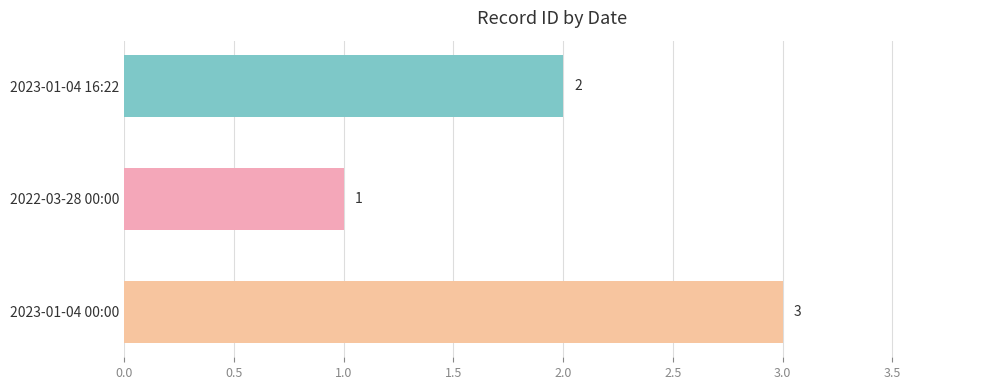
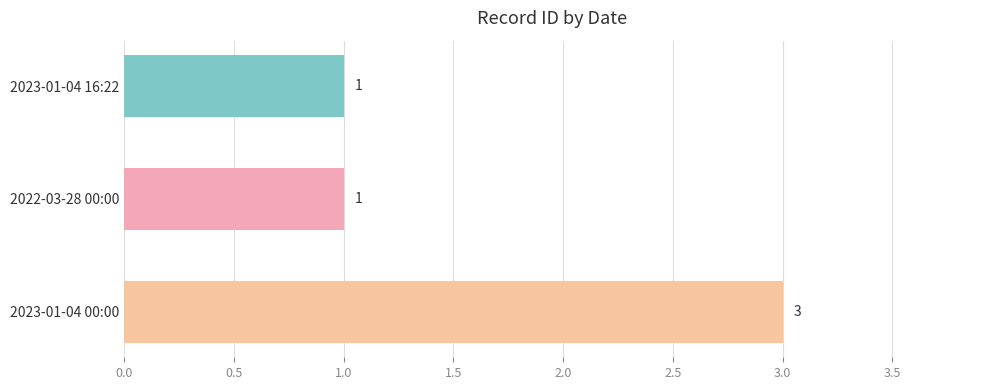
  {
-   "2023-01-04 16:22": 2,
+   "2023-01-04 16:22": 1,
    "2022-03-28 00:00": 1,
    "2023-01-04 00:00": 3
  }
